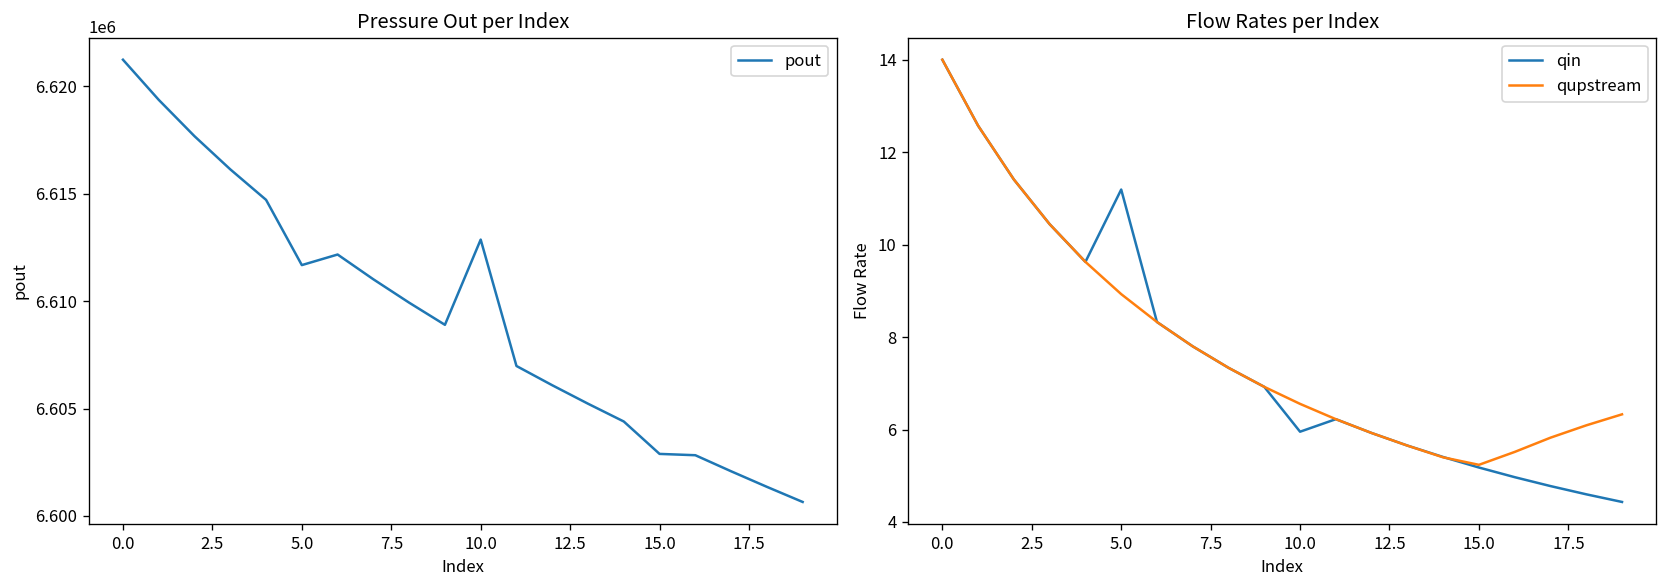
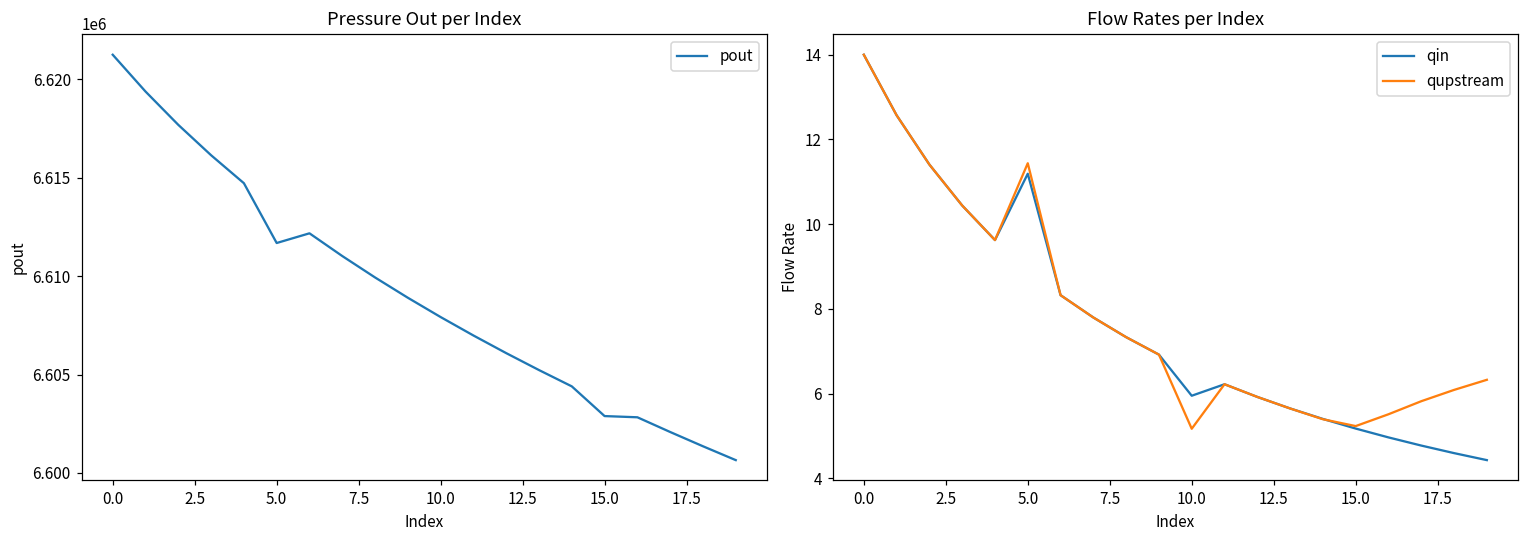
  {
    "Pressure Out per Index": {
      "0.0": 6621200,
      "5.0": 6611700,
-     "10.0": 6612900,
+     "10.0": 6607900,
      "15.0": 6602900
    },
    "Flow Rates per Index": {
      "qin": {
        "5.0": 11.2,
        "10.0": 6.0
      },
      "qupstream": {
-       "5.0": 8.9,
-       "10.0": 6.6
+       "5.0": 11.4,
+       "10.0": 5.2
      }
    }
  }
